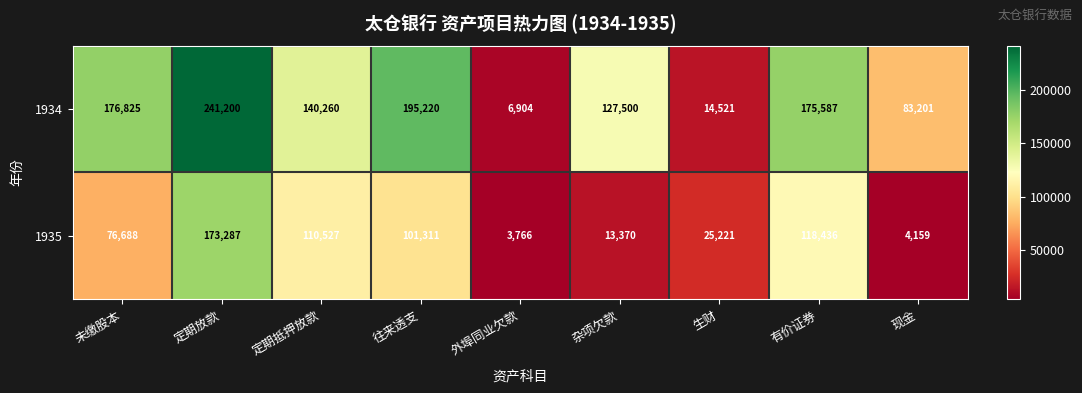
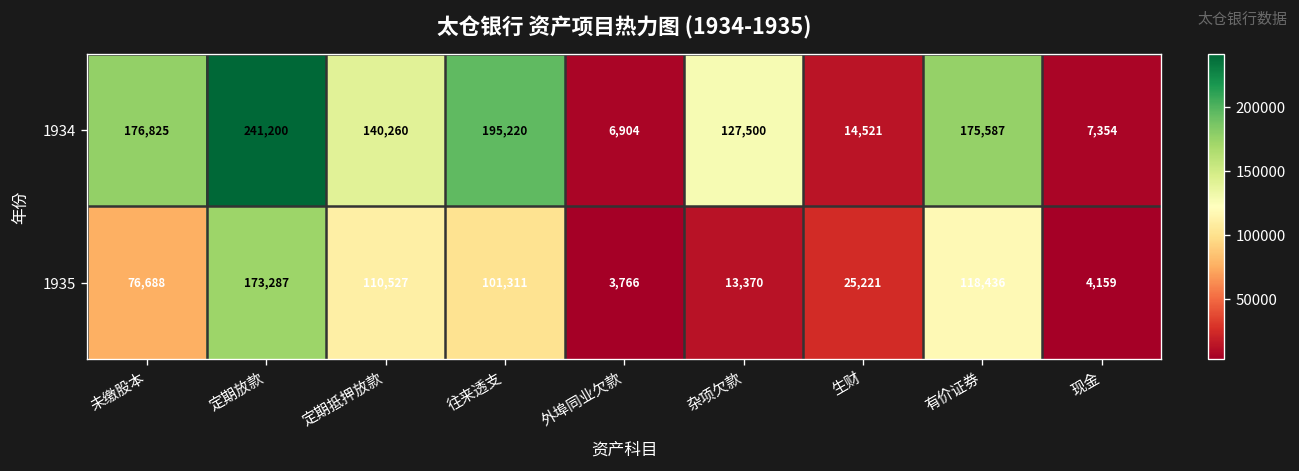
  {
    "1934": {
      "未缴股本": "176,825",
      "定期放款": "241,200",
      "定期抵押放款": "140,260",
      "往来透支": "195,220",
      "外埠同业欠款": "6,904",
      "杂项欠款": "127,500",
      "生财": "14,521",
      "有价证券": "175,587",
-     "现金": "83,201"
+     "现金": "7,354"
    },
    "1935": {
      "未缴股本": "76,688",
      "定期放款": "173,287",
      "定期抵押放款": "110,527",
      "往来透支": "101,311",
      "外埠同业欠款": "3,766",
      "杂项欠款": "13,370",
      "生财": "25,221",
      "有价证券": "118,436",
      "现金": "4,159"
    }
  }
